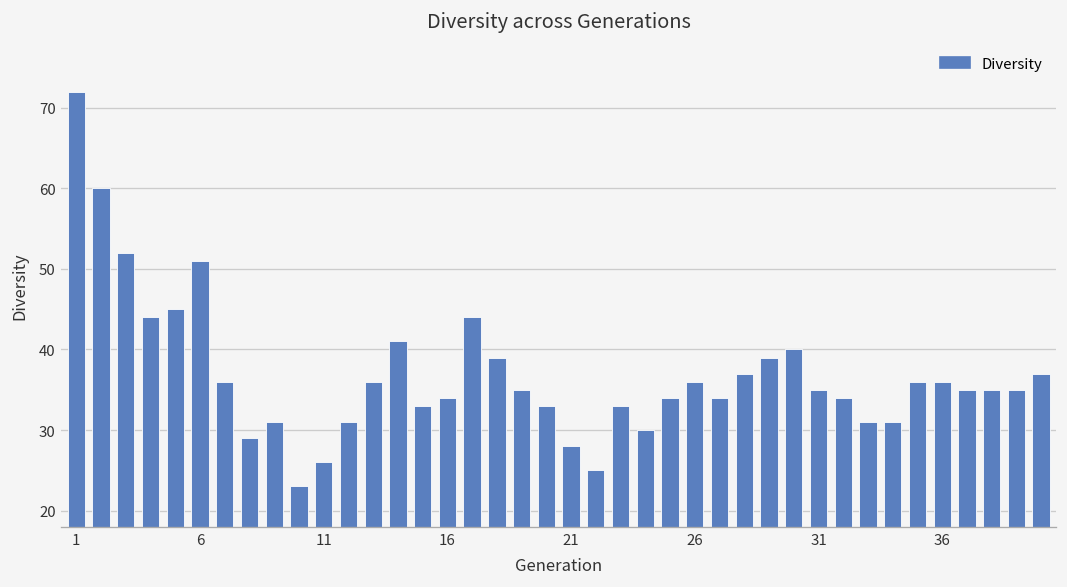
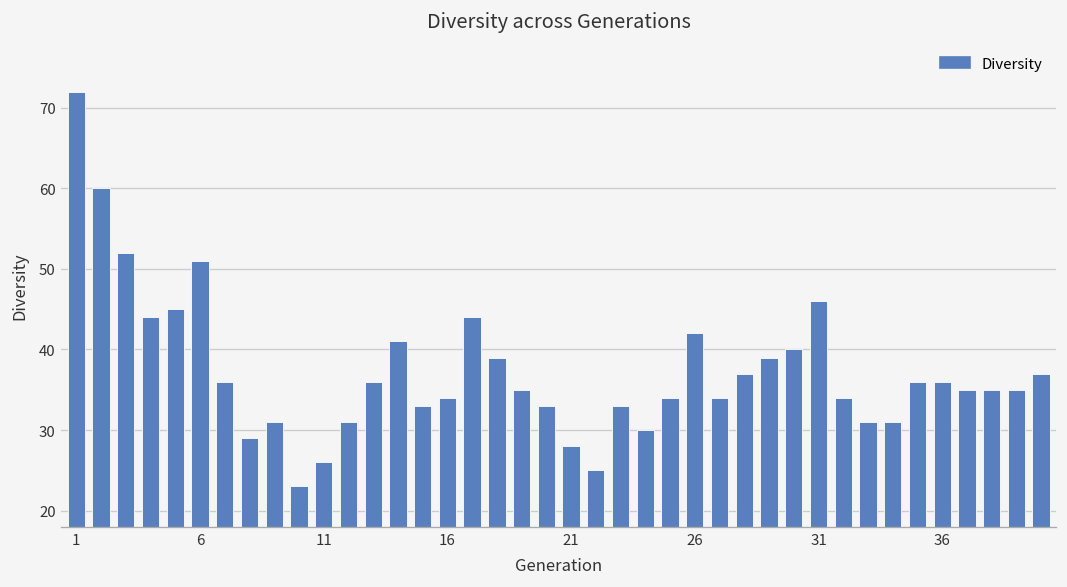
  {
    "1": 72,
    "6": 51,
    "11": 26,
    "16": 34,
    "21": 28,
-   "26": 36,
-   "31": 35,
+   "26": 42,
+   "31": 46,
    "36": 36
  }
